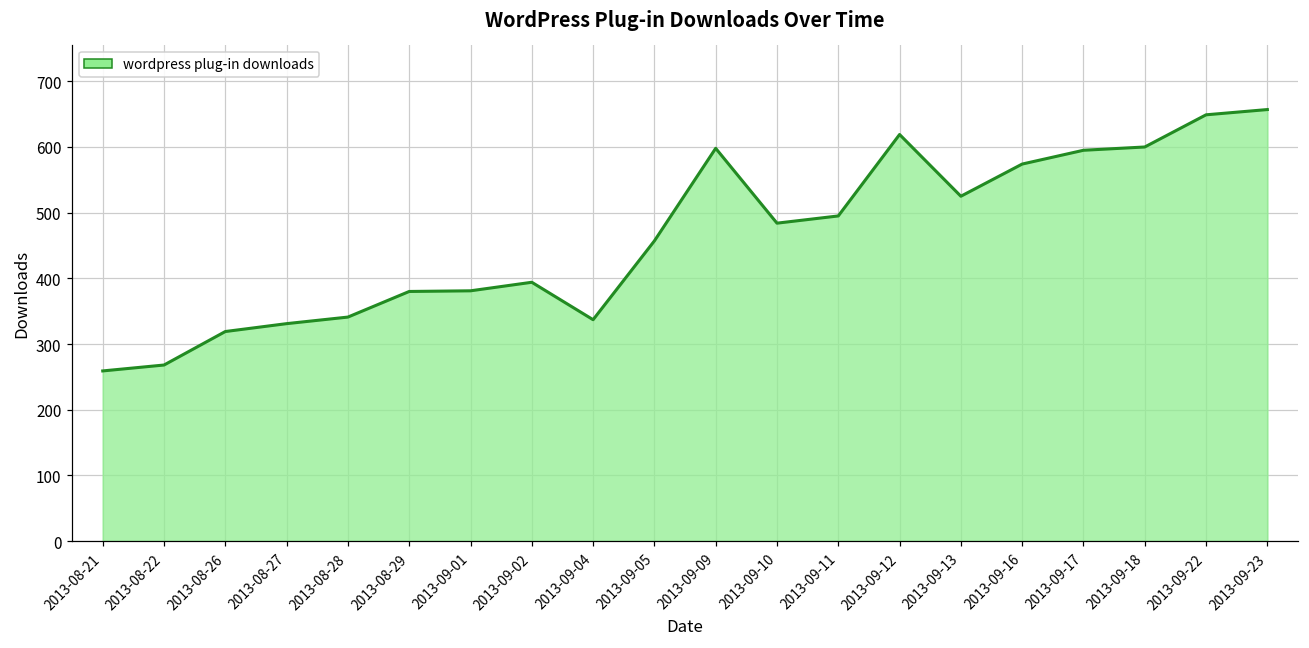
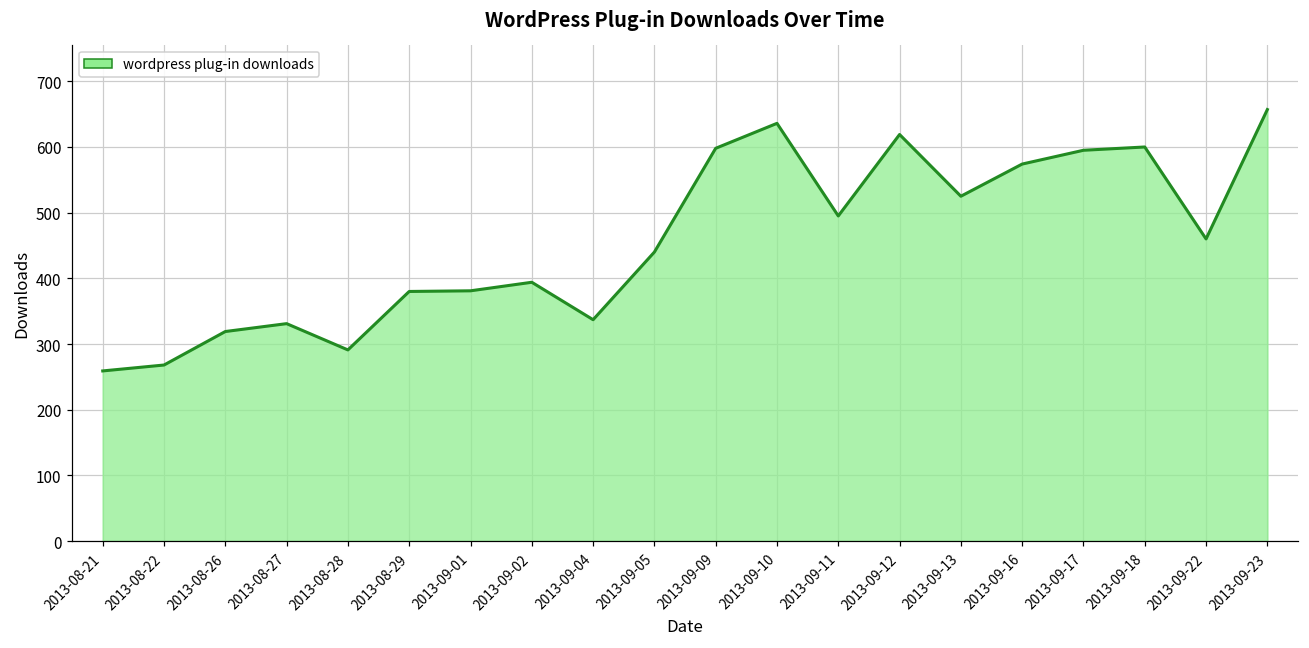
  {
    "2013-08-21": 260,
    "2013-08-22": 270,
    "2013-08-26": 320,
    "2013-08-27": 330,
-   "2013-08-28": 340,
+   "2013-08-28": 290,
    "2013-08-29": 380,
    "2013-09-01": 380,
    "2013-09-02": 390,
    "2013-09-04": 340,
-   "2013-09-05": 460,
+   "2013-09-05": 440,
    "2013-09-09": 600,
-   "2013-09-10": 480,
+   "2013-09-10": 640,
    "2013-09-11": 500,
    "2013-09-12": 620,
    "2013-09-13": 530,
    "2013-09-16": 570,
    "2013-09-17": 600,
    "2013-09-18": 600,
-   "2013-09-22": 650,
+   "2013-09-22": 460,
    "2013-09-23": 660
  }
